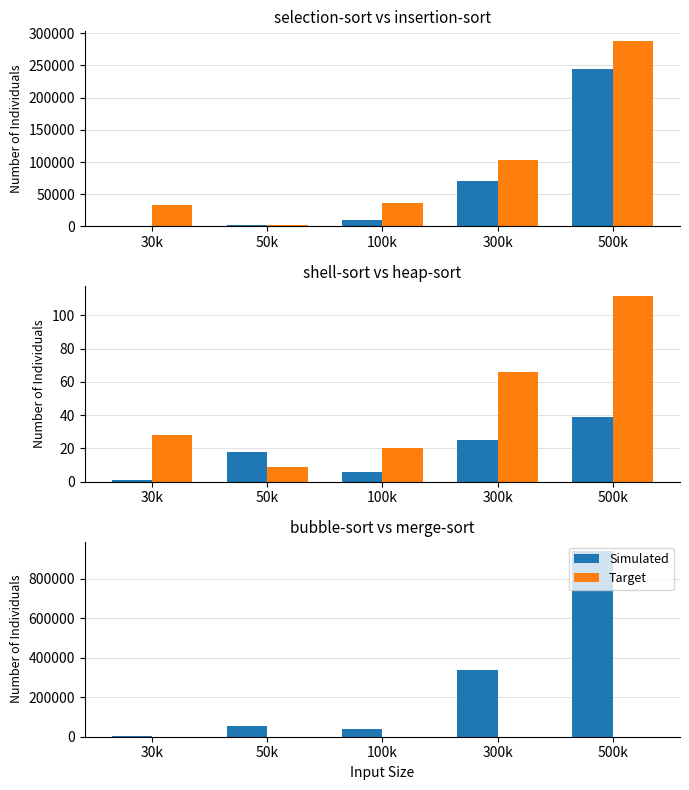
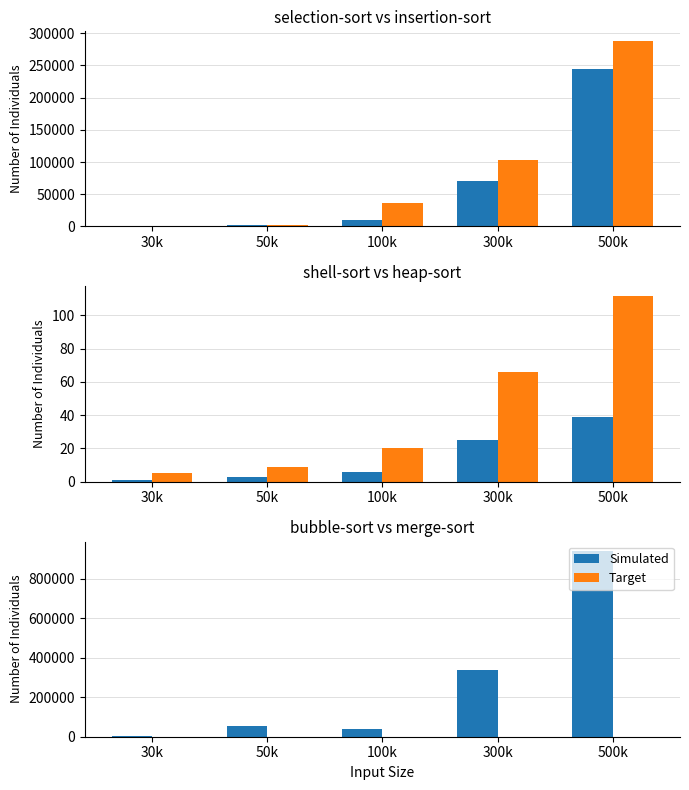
  {
    "selection-sort vs insertion-sort": {
      "Simulated": {
        "100k": 10000,
        "300k": 70000,
        "500k": 240000
      },
      "Target": {
-       "30k": 30000,
+       "30k": 0,
        "100k": 40000,
        "300k": 100000,
        "500k": 290000
      }
    },
    "shell-sort vs heap-sort": {
      "Simulated": {
-       "50k": 18,
+       "50k": 3,
        "100k": 6,
        "300k": 25,
        "500k": 39
      },
      "Target": {
-       "30k": 28,
+       "30k": 5,
        "50k": 9,
        "100k": 20,
        "300k": 66,
        "500k": 112
      }
    },
    "bubble-sort vs merge-sort": {
      "Simulated": {
        "50k": 50000,
        "100k": 40000,
        "300k": 340000
      }
    }
  }
